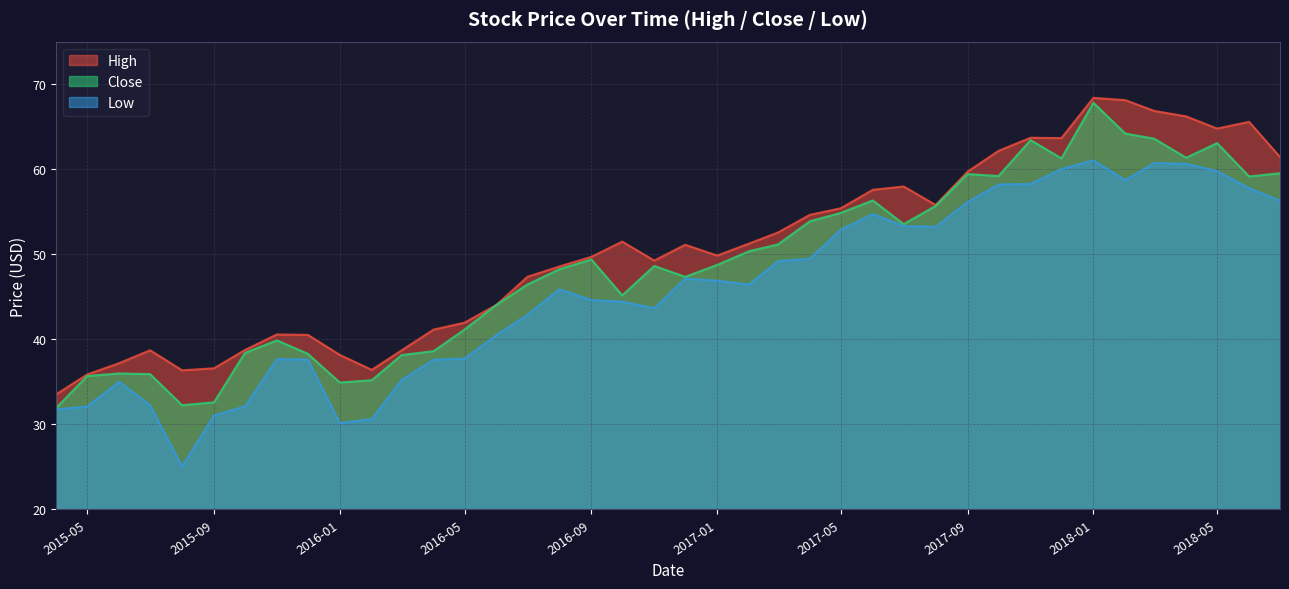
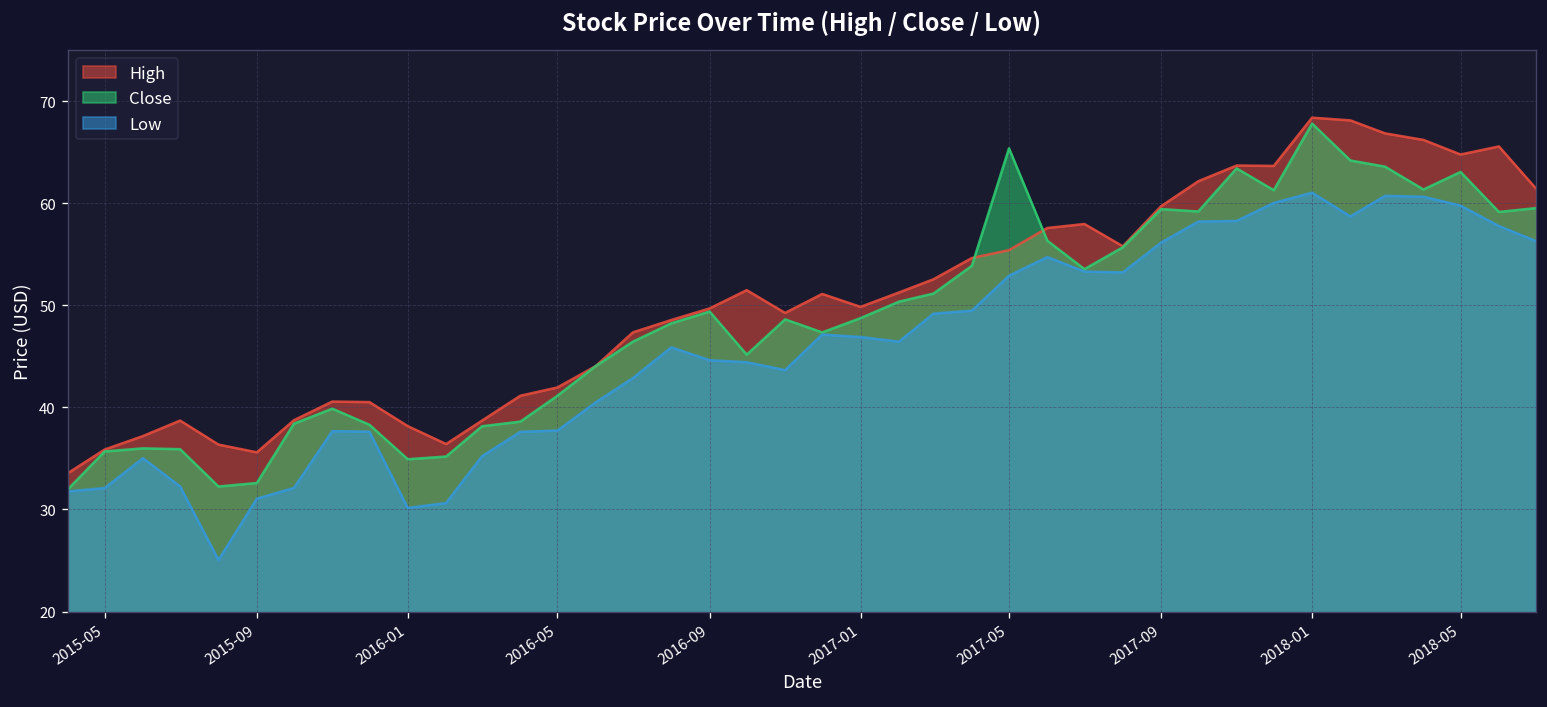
  {
    "High": {
-     "2015-09": 37,
+     "2015-09": 36,
      "2016-01": 38,
      "2016-05": 42,
      "2016-09": 50,
      "2017-01": 50,
      "2017-05": 55,
      "2018-01": 68,
      "2018-05": 65
    },
    "Close": {
      "2015-09": 33,
      "2016-01": 35,
      "2016-05": 41,
      "2016-09": 49,
      "2017-01": 49,
-     "2017-05": 55,
+     "2017-05": 65,
      "2018-01": 68,
      "2018-05": 63
    },
    "Low": {
      "2015-05": 32,
      "2015-09": 31,
      "2016-01": 30,
      "2016-05": 38,
      "2016-09": 45,
      "2017-01": 47,
      "2017-05": 53,
      "2017-09": 56,
      "2018-01": 61,
      "2018-05": 60
    }
  }
